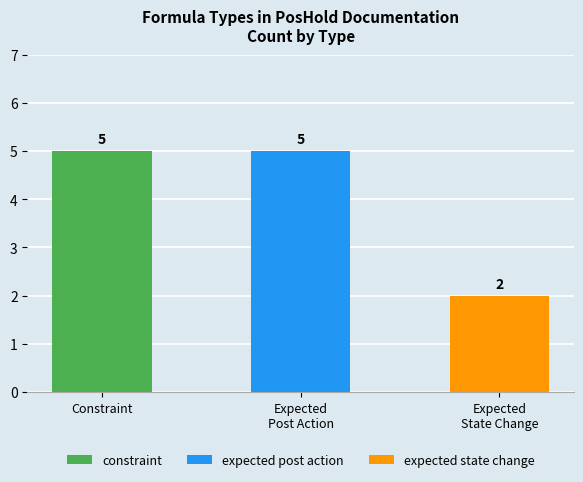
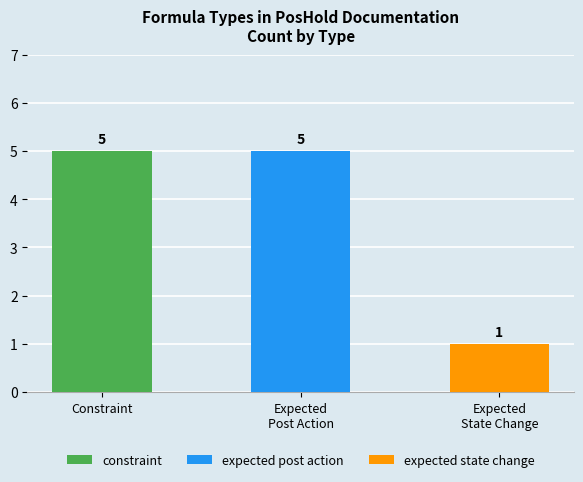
  {
    "Constraint": 5,
    "Expected Post Action": 5,
-   "Expected State Change": 2
+   "Expected State Change": 1
  }
